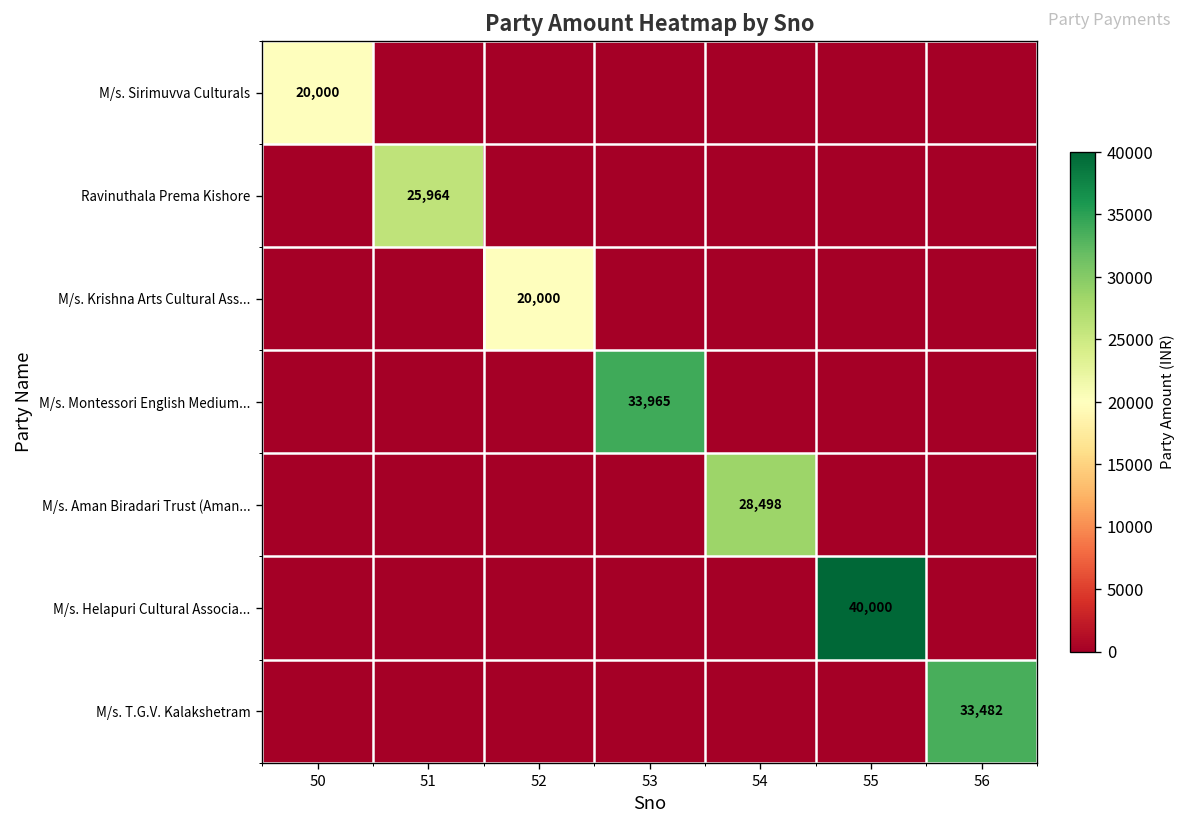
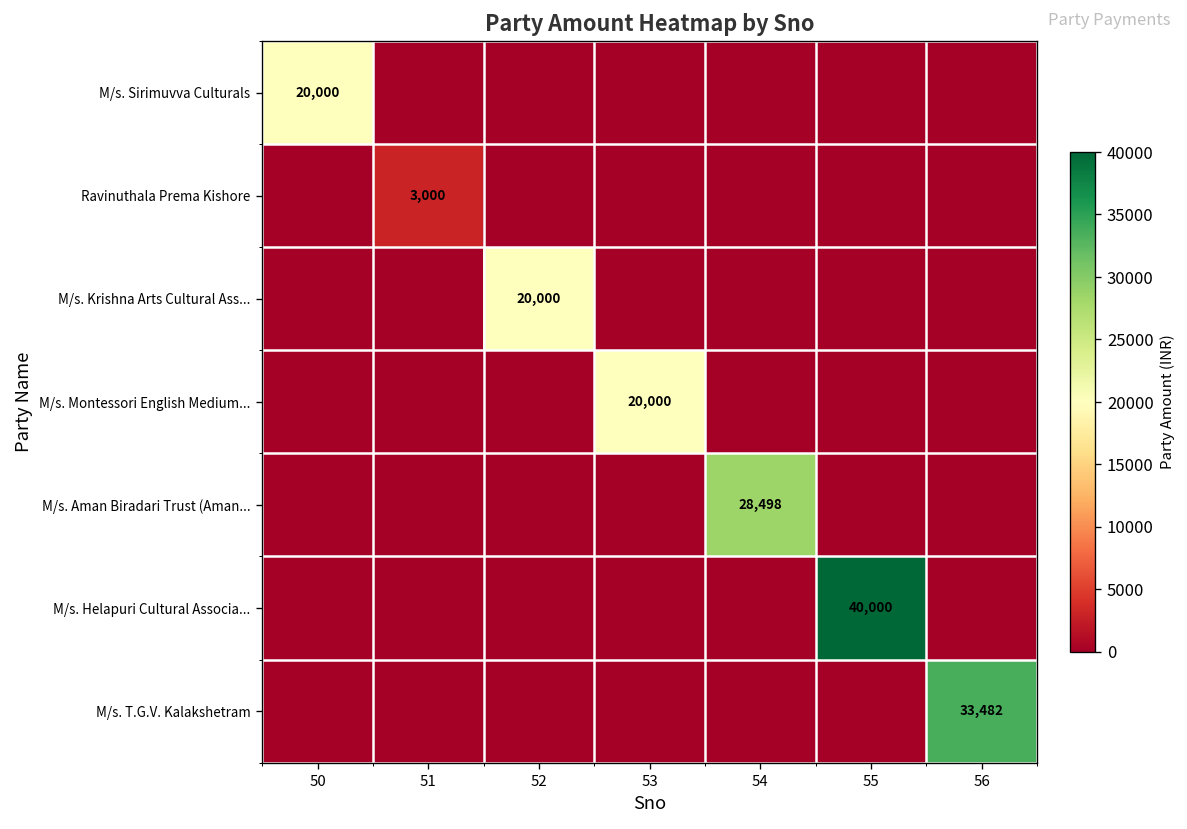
  {
    "M/s. Sirimuvva Culturals": {
      "50": "20,000"
    },
    "Ravinuthala Prema Kishore": {
-     "51": "25,964"
+     "51": "3,000"
    },
    "M/s. Krishna Arts Cultural Ass...": {
      "52": "20,000"
    },
    "M/s. Montessori English Medium...": {
-     "53": "33,965"
+     "53": "20,000"
    },
    "M/s. Aman Biradari Trust (Aman...": {
      "54": "28,498"
    },
    "M/s. Helapuri Cultural Associa...": {
      "55": "40,000"
    },
    "M/s. T.G.V. Kalakshetram": {
      "56": "33,482"
    }
  }
